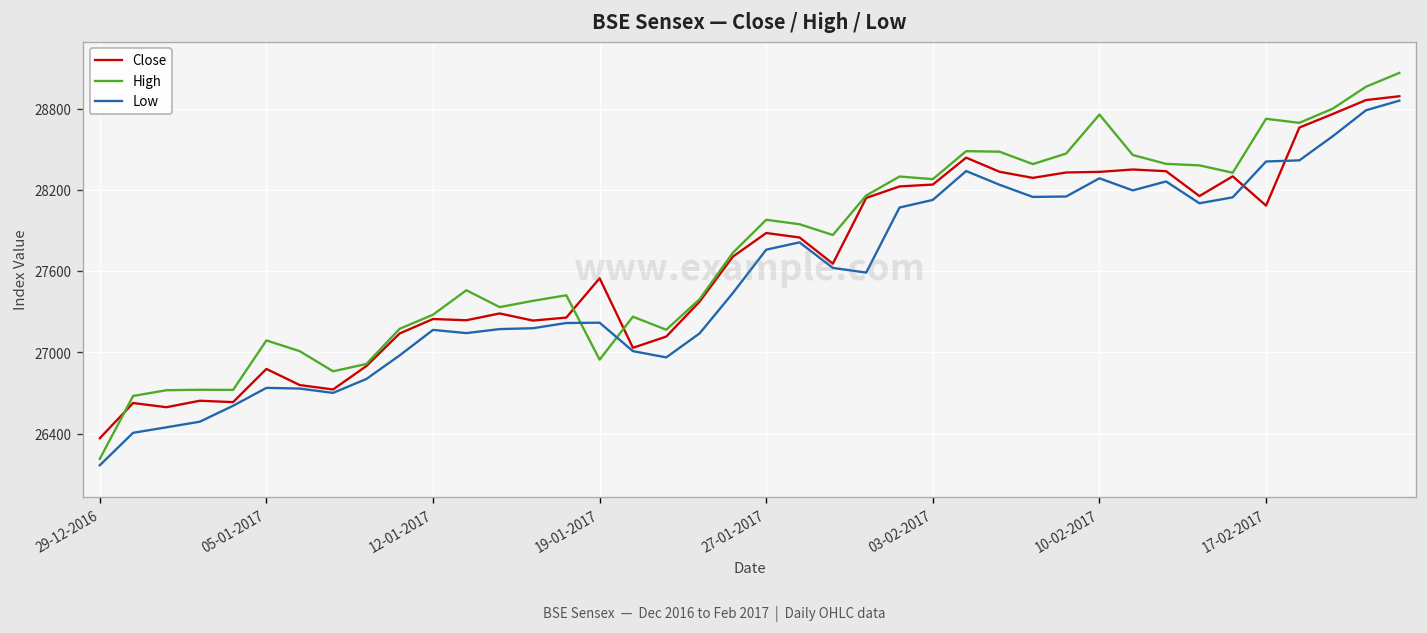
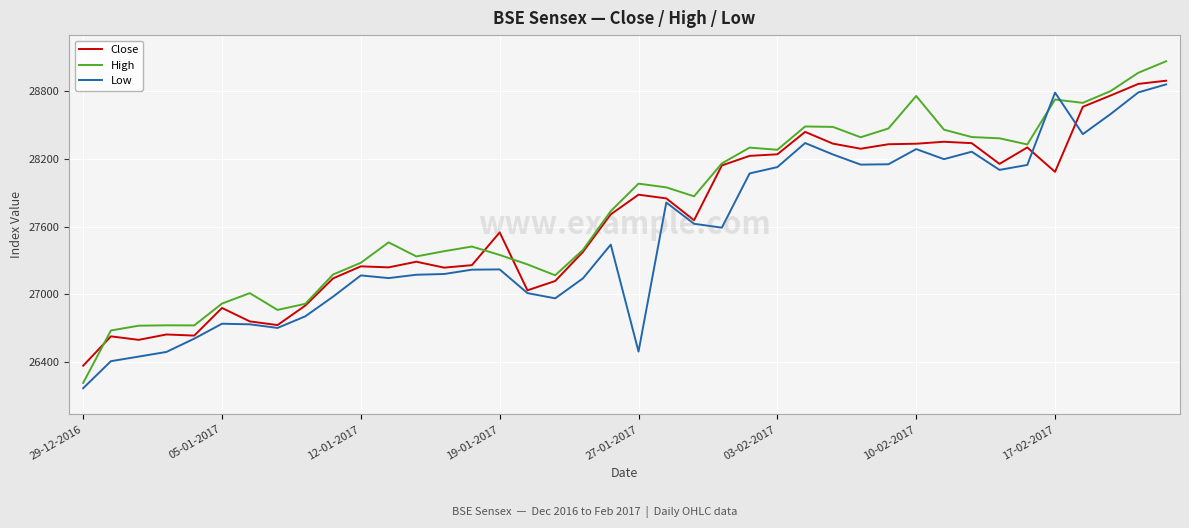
  {
    "Close": {
      "29-12-2016": 26370,
      "05-01-2017": 26880,
      "12-01-2017": 27250,
      "19-01-2017": 27550,
      "27-01-2017": 27880,
      "03-02-2017": 28240,
      "10-02-2017": 28330,
      "17-02-2017": 28080
    },
    "High": {
      "29-12-2016": 26210,
-     "05-01-2017": 27090,
+     "05-01-2017": 26920,
      "12-01-2017": 27280,
-     "19-01-2017": 26950,
+     "19-01-2017": 27350,
      "27-01-2017": 27980,
      "03-02-2017": 28280,
      "10-02-2017": 28760,
      "17-02-2017": 28730
    },
    "Low": {
      "29-12-2016": 26170,
      "05-01-2017": 26740,
      "12-01-2017": 27170,
      "19-01-2017": 27220,
-     "27-01-2017": 27760,
+     "27-01-2017": 26490,
      "03-02-2017": 28130,
      "10-02-2017": 28290,
-     "17-02-2017": 28410
+     "17-02-2017": 28790
    }
  }
